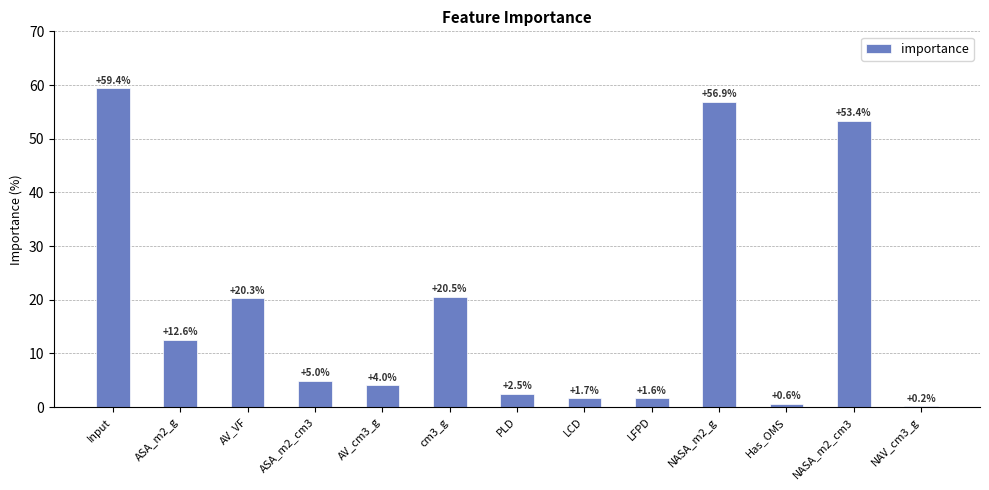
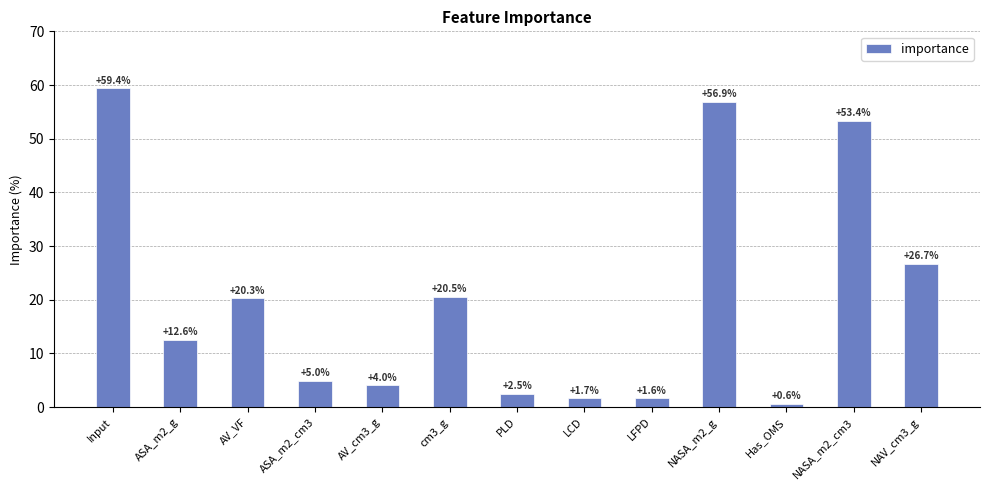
  {
    "Input": "+59.4%",
    "ASA_m2_g": "+12.6%",
    "AV_VF": "+20.3%",
    "ASA_m2_cm3": "+5.0%",
    "AV_cm3_g": "+4.0%",
    "cm3_g": "+20.5%",
    "PLD": "+2.5%",
    "LCD": "+1.7%",
    "LFPD": "+1.6%",
    "NASA_m2_g": "+56.9%",
    "Has_OMS": "+0.6%",
    "NASA_m2_cm3": "+53.4%",
-   "NAV_cm3_g": "+0.2%"
+   "NAV_cm3_g": "+26.7%"
  }
